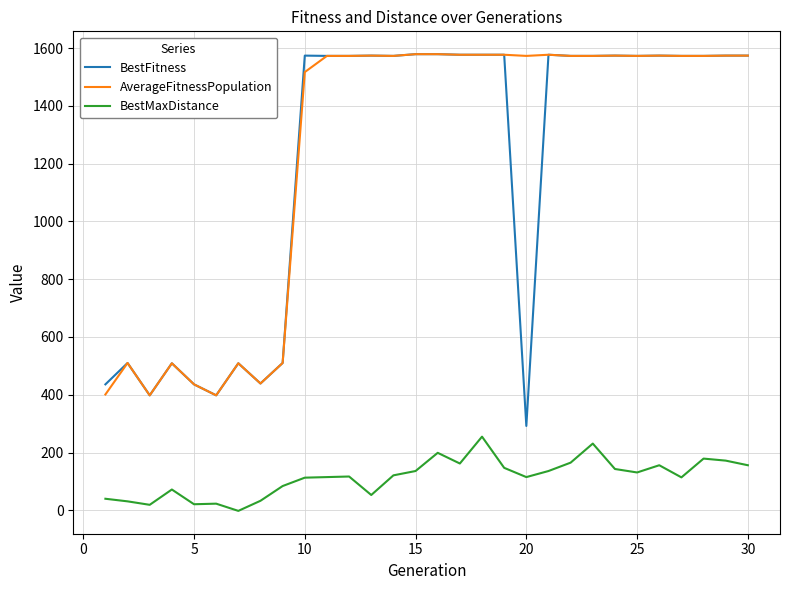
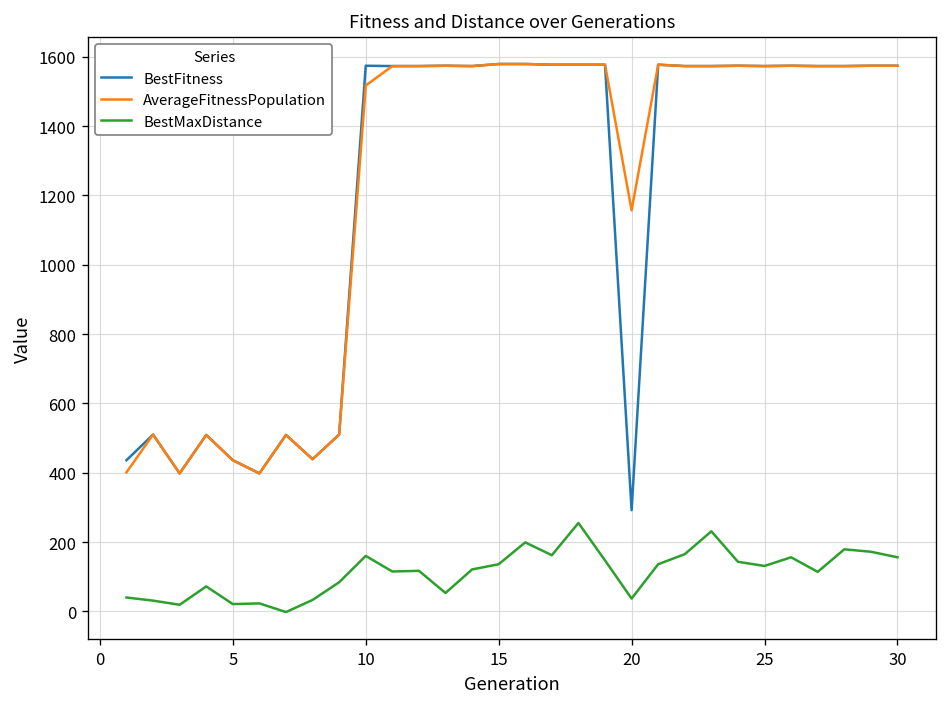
  {
    "BestFitness": {
      "10": 1570,
      "20": 290
    },
    "AverageFitnessPopulation": {
      "10": 1520,
-     "20": 1570
+     "20": 1160
    },
    "BestMaxDistance": {
      "5": 20,
-     "10": 110,
+     "10": 160,
      "15": 140,
-     "20": 120,
+     "20": 40,
      "25": 130,
      "30": 160
    }
  }
